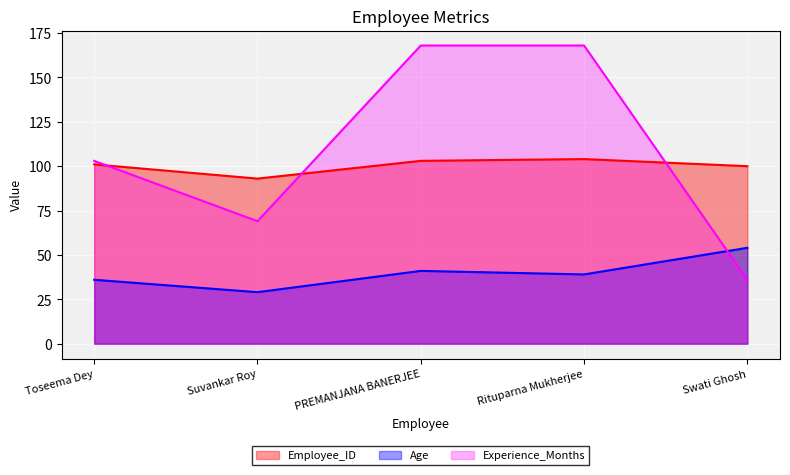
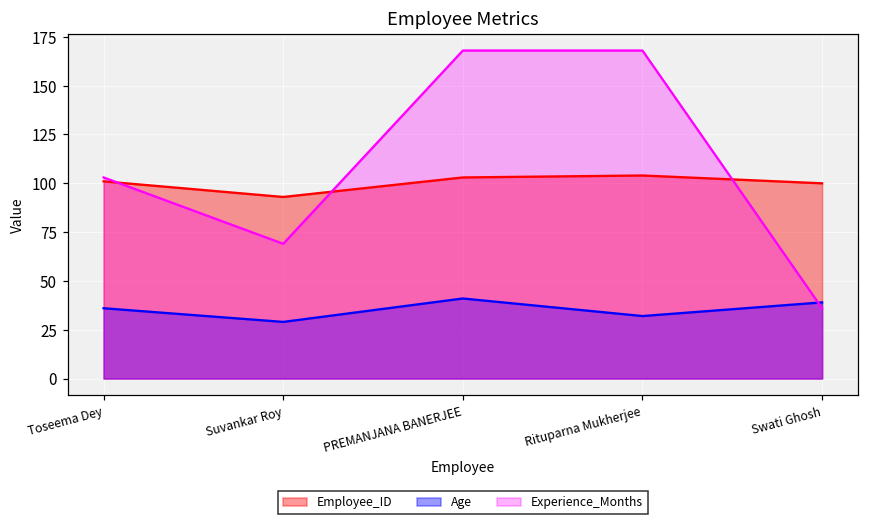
  {
    "Employee_ID": {
      "Toseema Dey": 101,
      "Suvankar Roy": 93,
      "PREMANJANA BANERJEE": 103,
      "Rituparna Mukherjee": 104,
      "Swati Ghosh": 100
    },
    "Age": {
      "Toseema Dey": 36,
      "Suvankar Roy": 29,
      "PREMANJANA BANERJEE": 41,
-     "Rituparna Mukherjee": 39,
-     "Swati Ghosh": 54
+     "Rituparna Mukherjee": 32,
+     "Swati Ghosh": 39
    },
    "Experience_Months": {
      "Toseema Dey": 103,
      "Suvankar Roy": 69,
      "PREMANJANA BANERJEE": 168,
      "Rituparna Mukherjee": 168,
      "Swati Ghosh": 36
    }
  }
